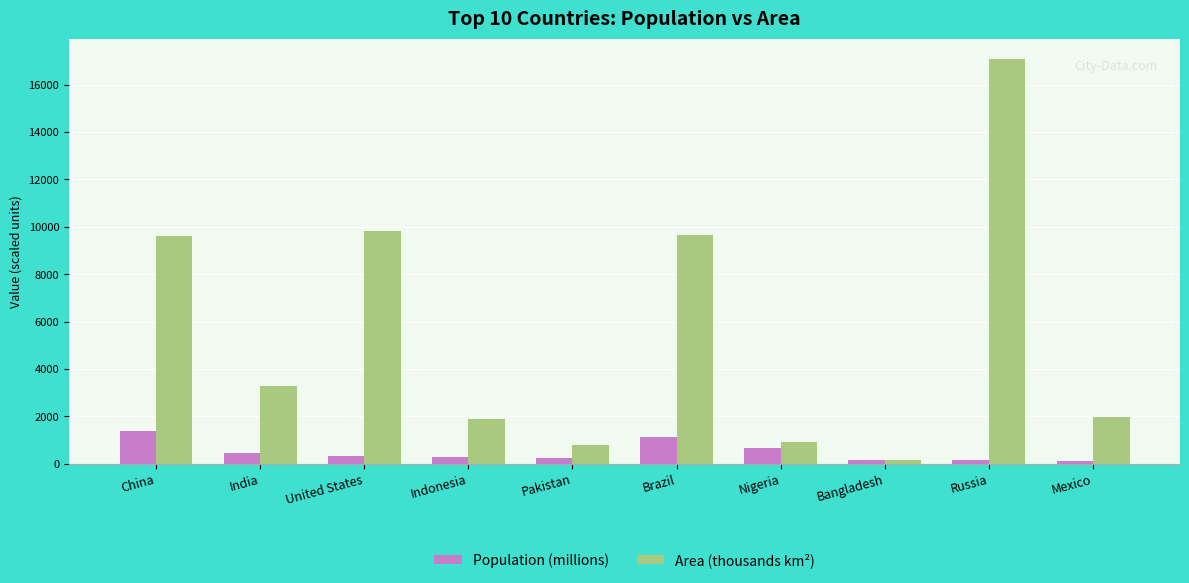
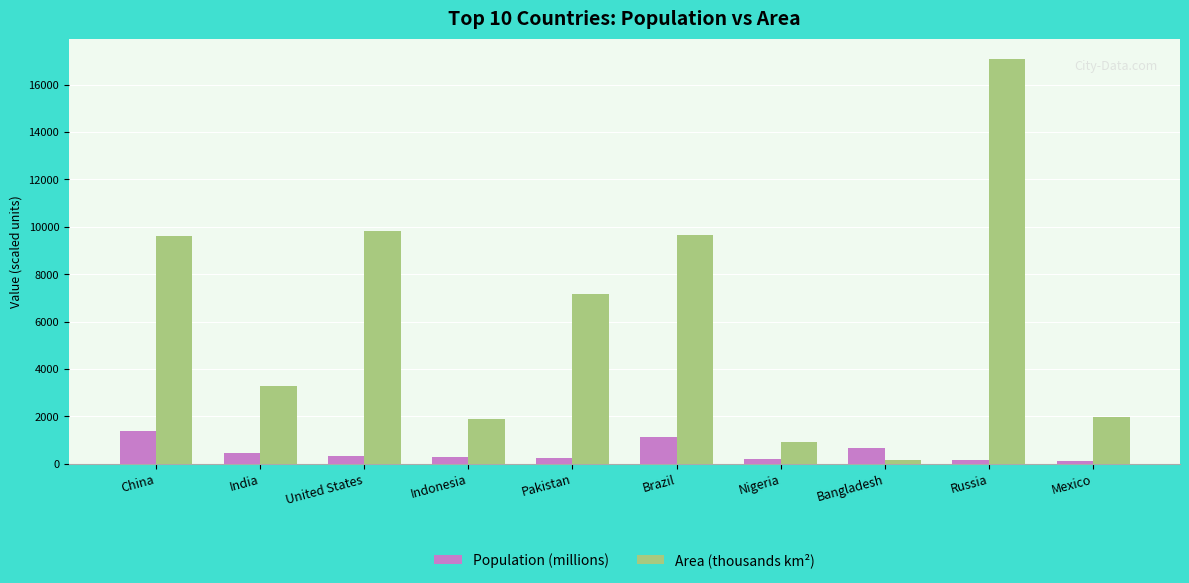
  {
    "Population (millions)": {
      "China": 1400,
      "India": 500,
      "United States": 300,
      "Indonesia": 300,
      "Pakistan": 200,
      "Brazil": 1100,
-     "Nigeria": 700,
-     "Bangladesh": 200,
+     "Nigeria": 200,
+     "Bangladesh": 700,
      "Russia": 100,
      "Mexico": 100
    },
    "Area (thousands km²)": {
      "China": 9600,
      "India": 3300,
      "United States": 9800,
      "Indonesia": 1900,
-     "Pakistan": 800,
+     "Pakistan": 7200,
      "Brazil": 9700,
      "Nigeria": 900,
      "Bangladesh": 100,
      "Russia": 17100,
      "Mexico": 2000
    }
  }
